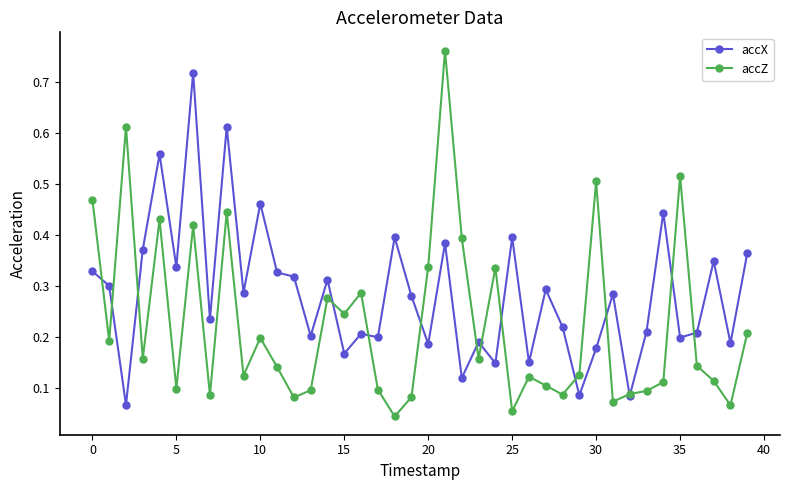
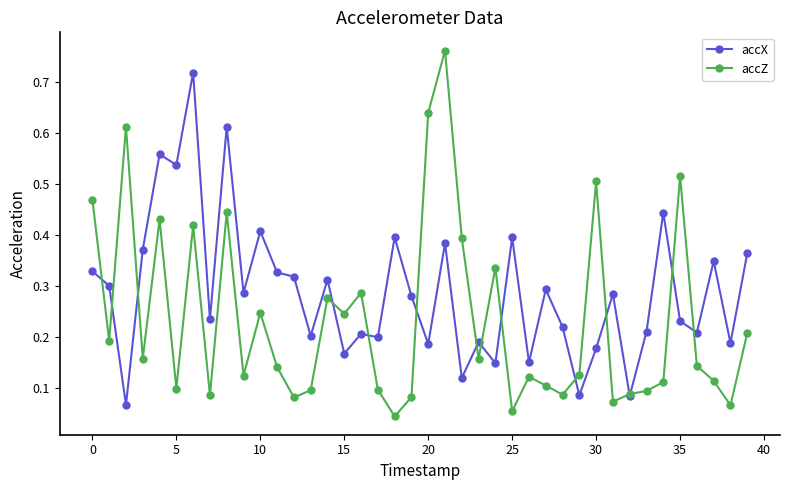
  {
    "accX": {
      "0": 0.33,
-     "5": 0.34,
-     "10": 0.46,
+     "5": 0.54,
+     "10": 0.41,
      "15": 0.17,
      "20": 0.19,
      "25": 0.39,
      "30": 0.18,
-     "35": 0.20
+     "35": 0.23
    },
    "accZ": {
      "0": 0.47,
      "5": 0.10,
-     "10": 0.20,
+     "10": 0.25,
      "15": 0.25,
-     "20": 0.34,
+     "20": 0.64,
      "25": 0.05,
      "30": 0.50,
      "35": 0.51
    }
  }
